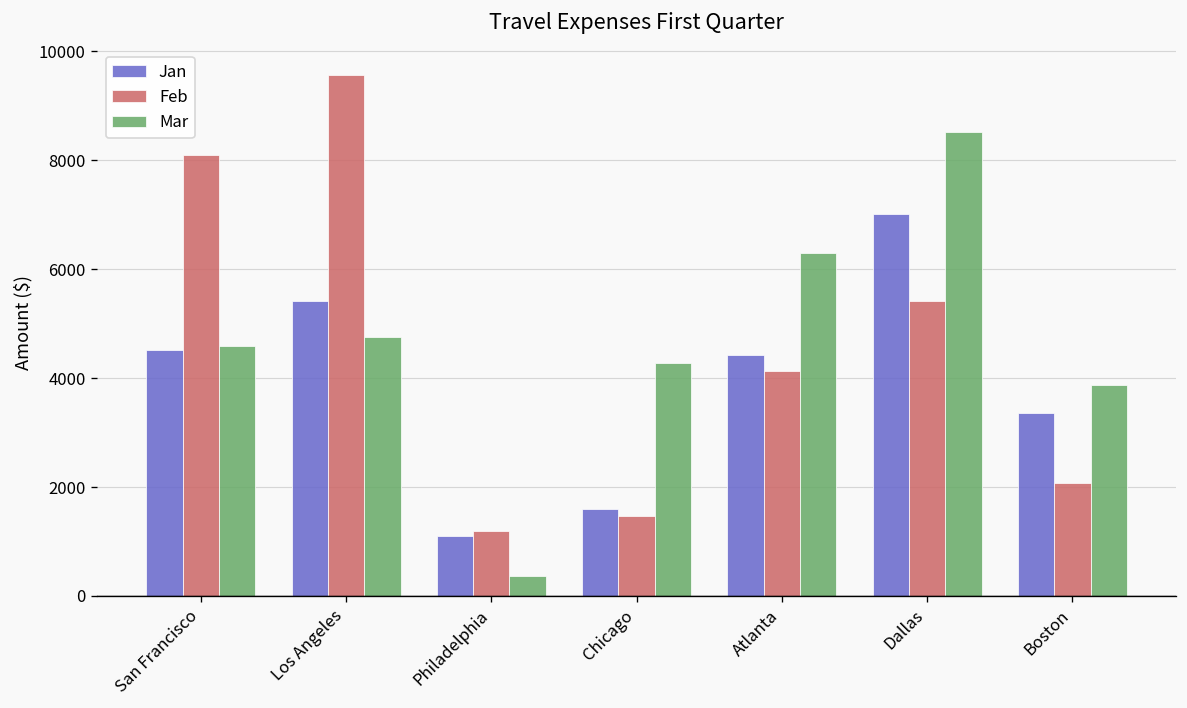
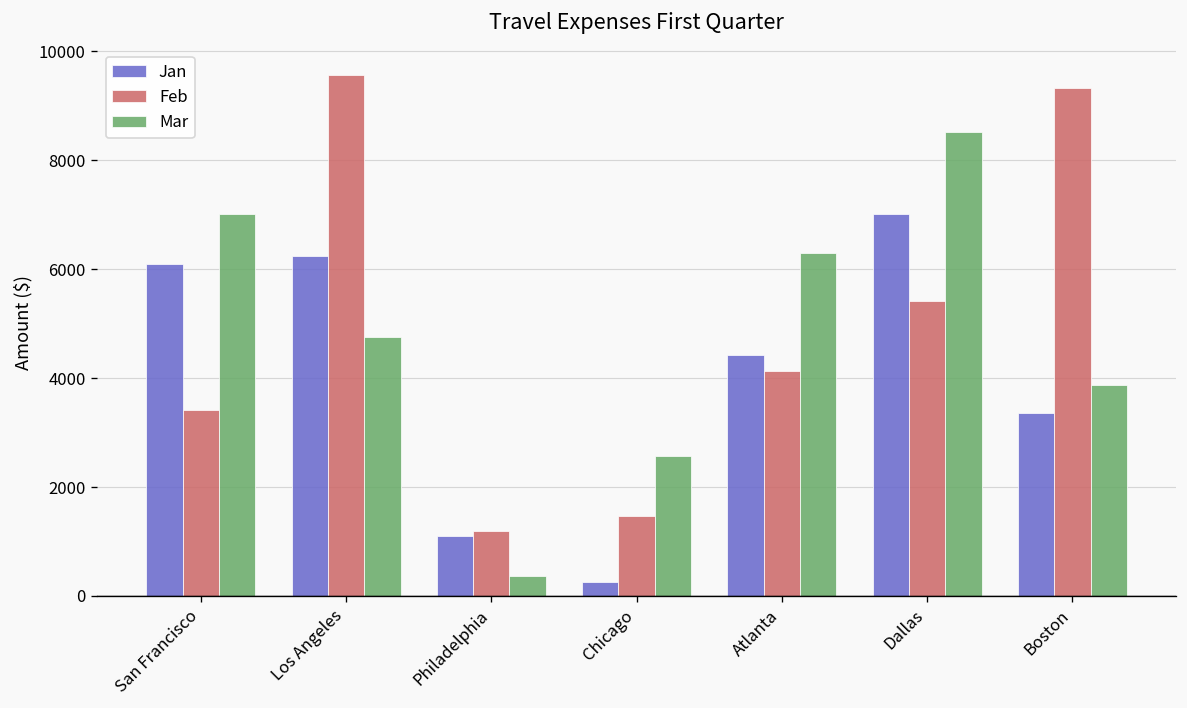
  {
    "Jan": {
-     "San Francisco": 4500,
-     "Los Angeles": 5400,
+     "San Francisco": 6100,
+     "Los Angeles": 6200,
      "Philadelphia": 1100,
-     "Chicago": 1600,
+     "Chicago": 300,
      "Atlanta": 4400,
      "Dallas": 7000,
      "Boston": 3400
    },
    "Feb": {
-     "San Francisco": 8100,
+     "San Francisco": 3400,
      "Los Angeles": 9600,
      "Philadelphia": 1200,
      "Chicago": 1500,
      "Atlanta": 4100,
      "Dallas": 5400,
-     "Boston": 2100
+     "Boston": 9300
    },
    "Mar": {
-     "San Francisco": 4600,
+     "San Francisco": 7000,
      "Los Angeles": 4700,
      "Philadelphia": 400,
-     "Chicago": 4300,
+     "Chicago": 2600,
      "Atlanta": 6300,
      "Dallas": 8500,
      "Boston": 3900
    }
  }
